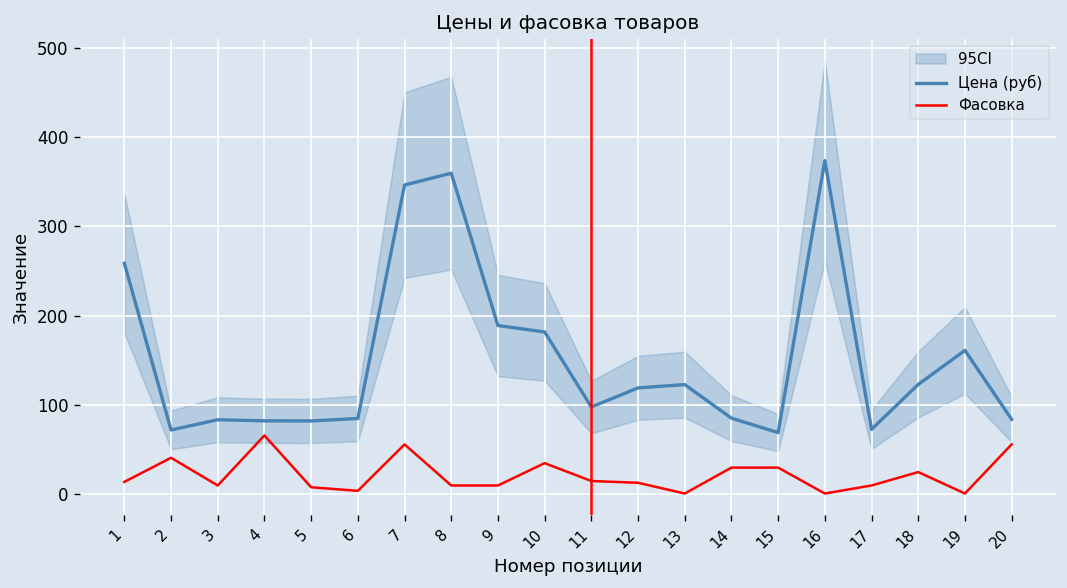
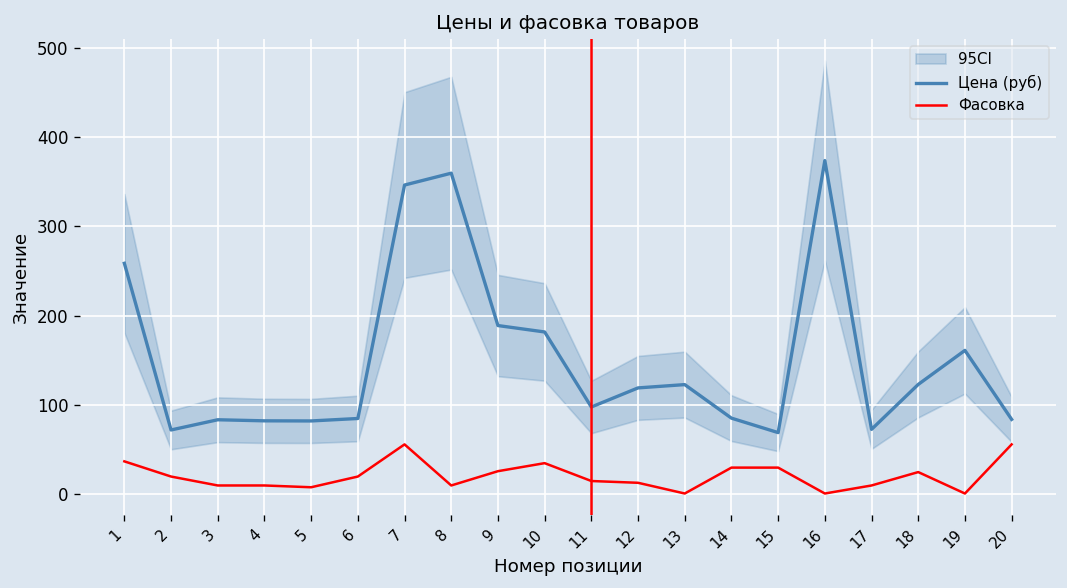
  {
    "Фасовка": {
-     "1": 10,
-     "2": 40,
+     "1": 40,
+     "2": 20,
      "3": 10,
-     "4": 70,
+     "4": 10,
      "5": 10,
-     "6": 0,
+     "6": 20,
      "7": 60,
      "8": 10,
-     "9": 10,
+     "9": 30,
      "10": 40,
      "11": 20,
      "12": 10,
      "13": 0,
      "14": 30,
      "15": 30,
      "16": 0,
      "17": 10,
      "18": 30,
      "19": 0,
      "20": 60
    }
  }
